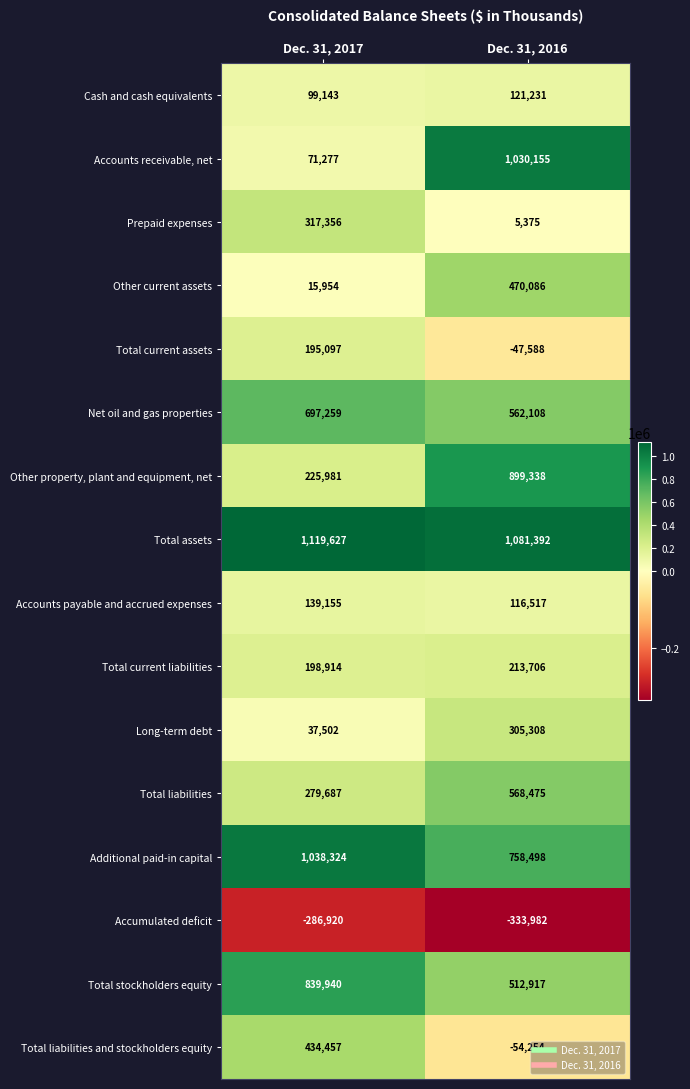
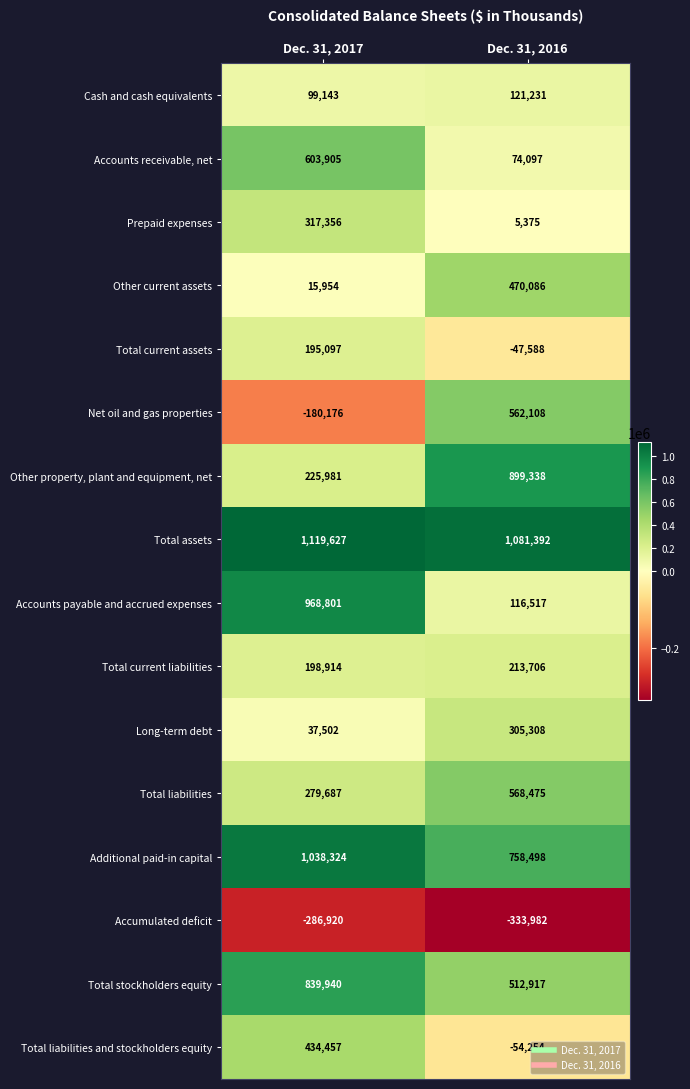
  {
    "Cash and cash equivalents": {
      "Dec. 31, 2017": "99,143",
      "Dec. 31, 2016": "121,231"
    },
    "Accounts receivable, net": {
-     "Dec. 31, 2017": "71,277",
-     "Dec. 31, 2016": "1,030,155"
+     "Dec. 31, 2017": "603,905",
+     "Dec. 31, 2016": "74,097"
    },
    "Prepaid expenses": {
      "Dec. 31, 2017": "317,356",
      "Dec. 31, 2016": "5,375"
    },
    "Other current assets": {
      "Dec. 31, 2017": "15,954",
      "Dec. 31, 2016": "470,086"
    },
    "Total current assets": {
      "Dec. 31, 2017": "195,097",
      "Dec. 31, 2016": "-47,588"
    },
    "Net oil and gas properties": {
-     "Dec. 31, 2017": "697,259",
+     "Dec. 31, 2017": "-180,176",
      "Dec. 31, 2016": "562,108"
    },
    "Other property, plant and equipment, net": {
      "Dec. 31, 2017": "225,981",
      "Dec. 31, 2016": "899,338"
    },
    "Total assets": {
      "Dec. 31, 2017": "1,119,627",
      "Dec. 31, 2016": "1,081,392"
    },
    "Accounts payable and accrued expenses": {
-     "Dec. 31, 2017": "139,155",
+     "Dec. 31, 2017": "968,801",
      "Dec. 31, 2016": "116,517"
    },
    "Total current liabilities": {
      "Dec. 31, 2017": "198,914",
      "Dec. 31, 2016": "213,706"
    },
    "Long-term debt": {
      "Dec. 31, 2017": "37,502",
      "Dec. 31, 2016": "305,308"
    },
    "Total liabilities": {
      "Dec. 31, 2017": "279,687",
      "Dec. 31, 2016": "568,475"
    },
    "Additional paid-in capital": {
      "Dec. 31, 2017": "1,038,324",
      "Dec. 31, 2016": "758,498"
    },
    "Accumulated deficit": {
      "Dec. 31, 2017": "-286,920",
      "Dec. 31, 2016": "-333,982"
    },
    "Total stockholders equity": {
      "Dec. 31, 2017": "839,940",
      "Dec. 31, 2016": "512,917"
    },
    "Total liabilities and stockholders equity": {
      "Dec. 31, 2017": "434,457"
    }
  }
